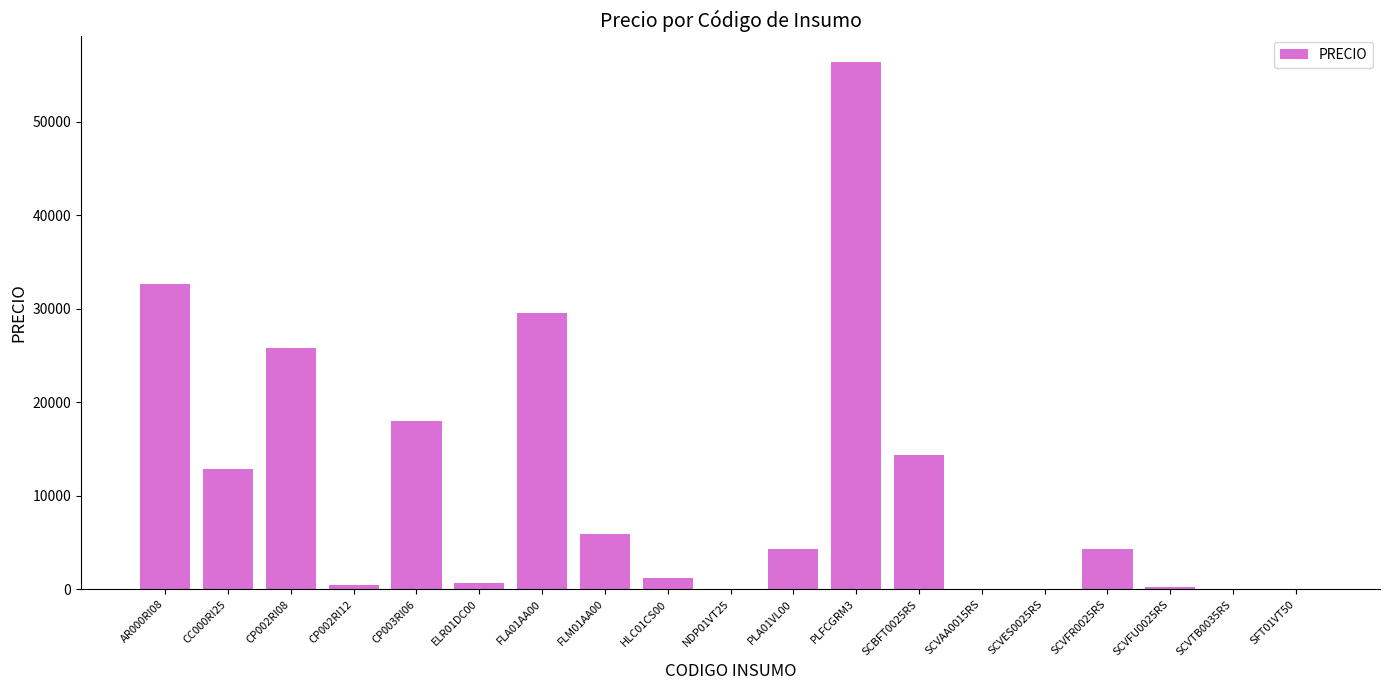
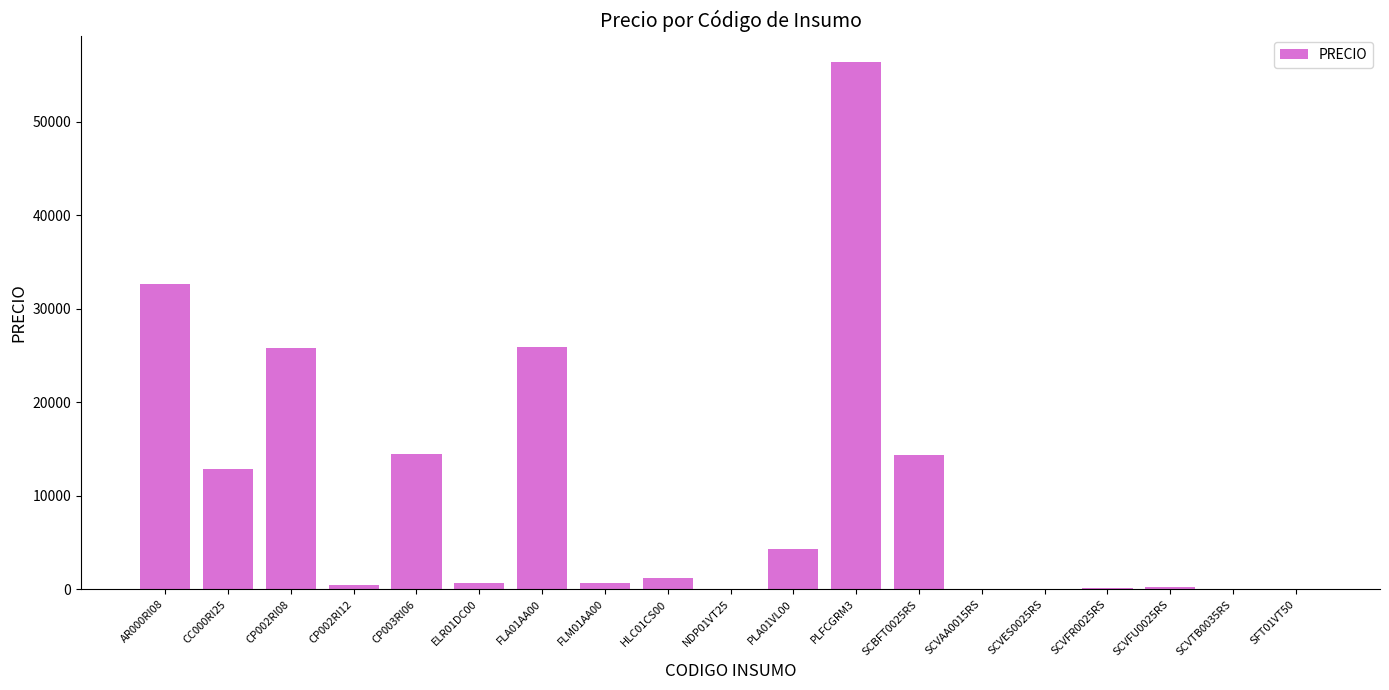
  {
    "AR000RI08": 33000,
    "CC000RI25": 13000,
    "CP002RI08": 26000,
    "CP002RI12": 0,
-   "CP003RI06": 18000,
+   "CP003RI06": 15000,
    "ELR01DC00": 1000,
-   "FLA01AA00": 30000,
-   "FLM01AA00": 6000,
+   "FLA01AA00": 26000,
+   "FLM01AA00": 1000,
    "HLC01CS00": 1000,
    "NDP01VT25": 0,
    "PLA01VL00": 4000,
    "PLFCGRM3": 56000,
    "SCBFT0025RS": 14000,
    "SCVAA0015RS": 0,
    "SCVES0025RS": 0,
-   "SCVFR0025RS": 4000,
+   "SCVFR0025RS": 0,
    "SCVTB0035RS": 0,
    "SFT01VT50": 0
  }
